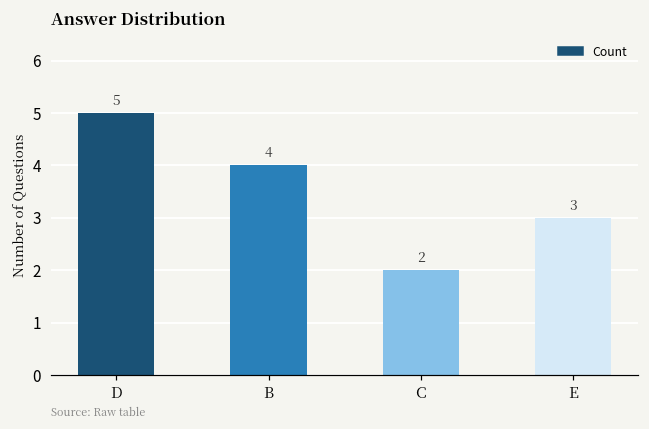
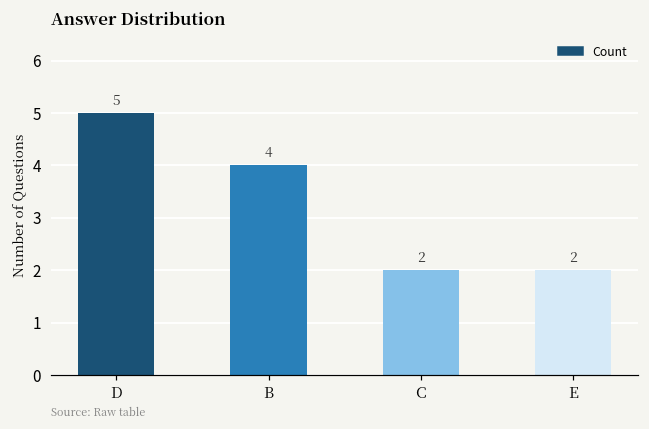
  {
    "D": 5,
    "B": 4,
    "C": 2,
-   "E": 3
+   "E": 2
  }
